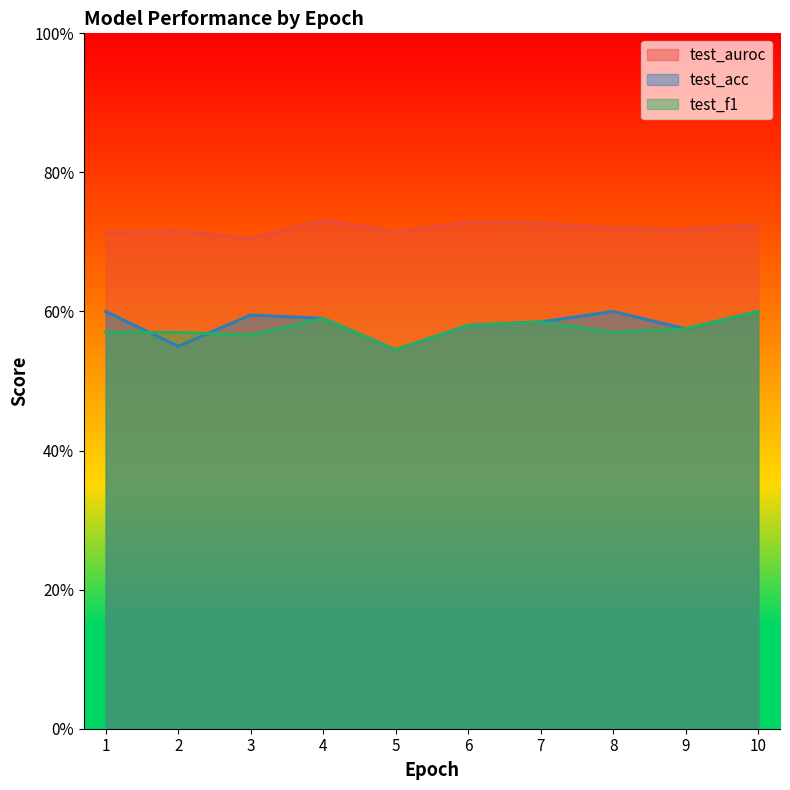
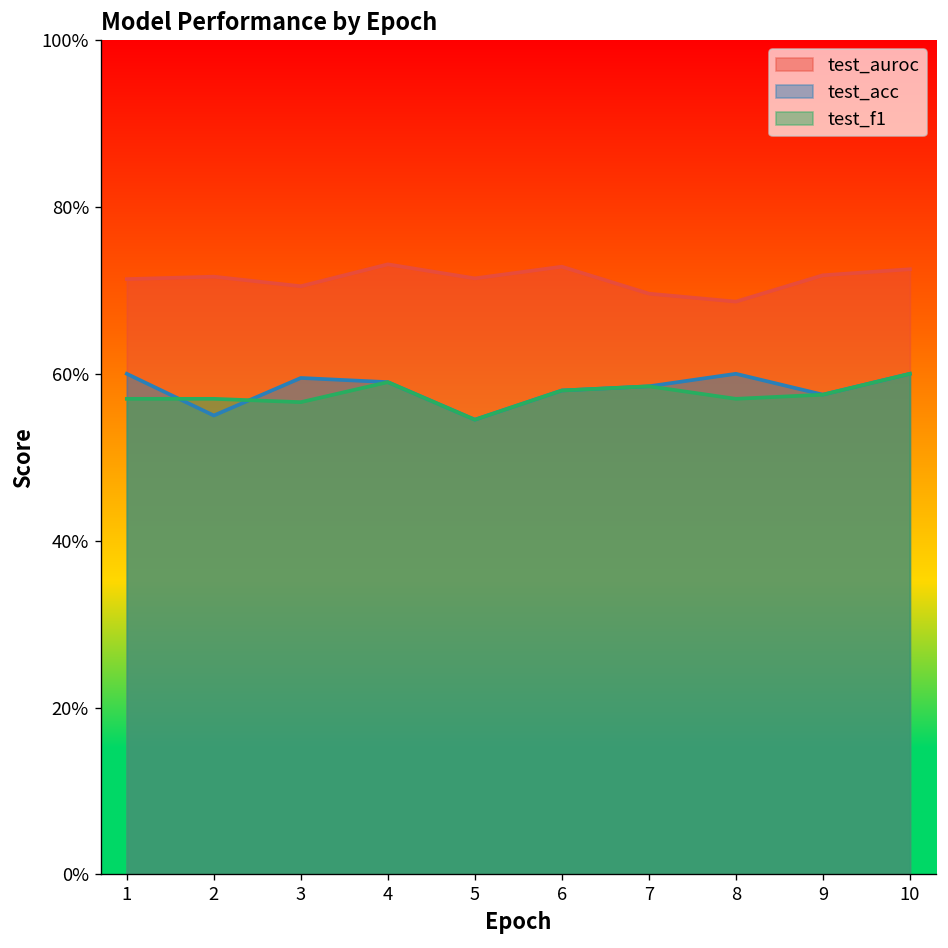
  {
    "test_auroc": {
      "1": "71%",
      "2": "72%",
      "3": "70%",
      "4": "73%",
      "5": "71%",
      "6": "73%",
-     "7": "73%",
-     "8": "72%",
+     "7": "70%",
+     "8": "69%",
      "9": "72%",
      "10": "73%"
    },
    "test_acc": {
      "1": "60%",
      "2": "55%",
      "3": "60%",
      "8": "60%"
    },
    "test_f1": {
      "1": "57%",
      "2": "57%",
      "3": "57%",
      "8": "57%"
    }
  }
